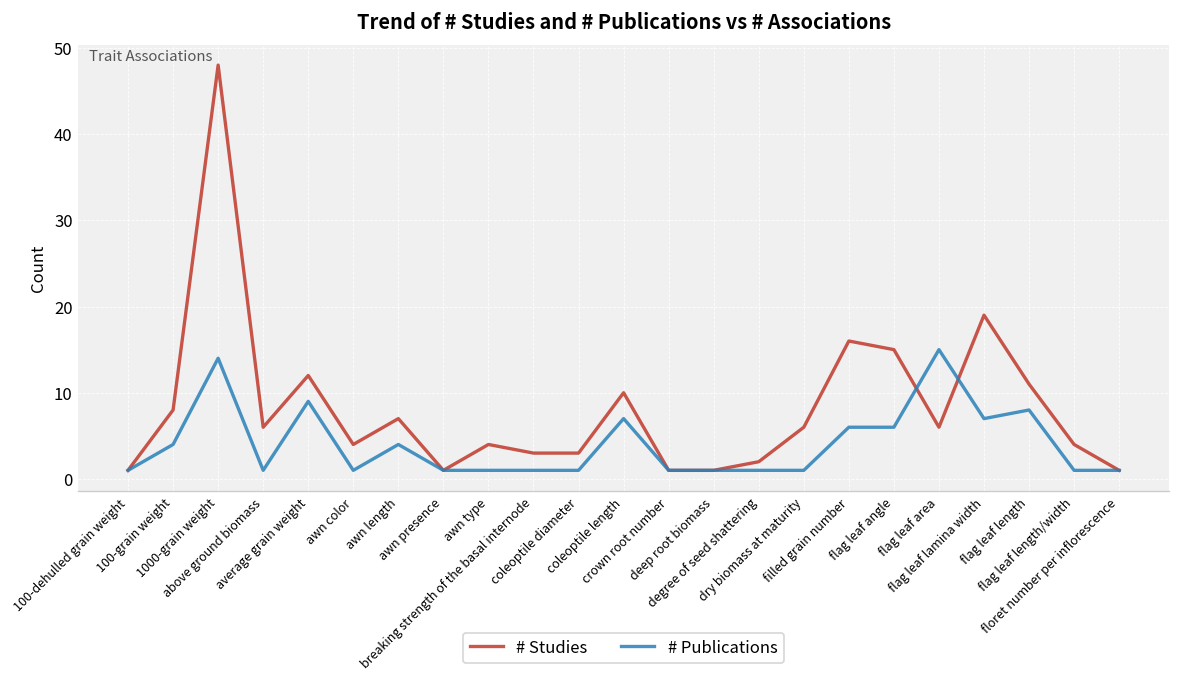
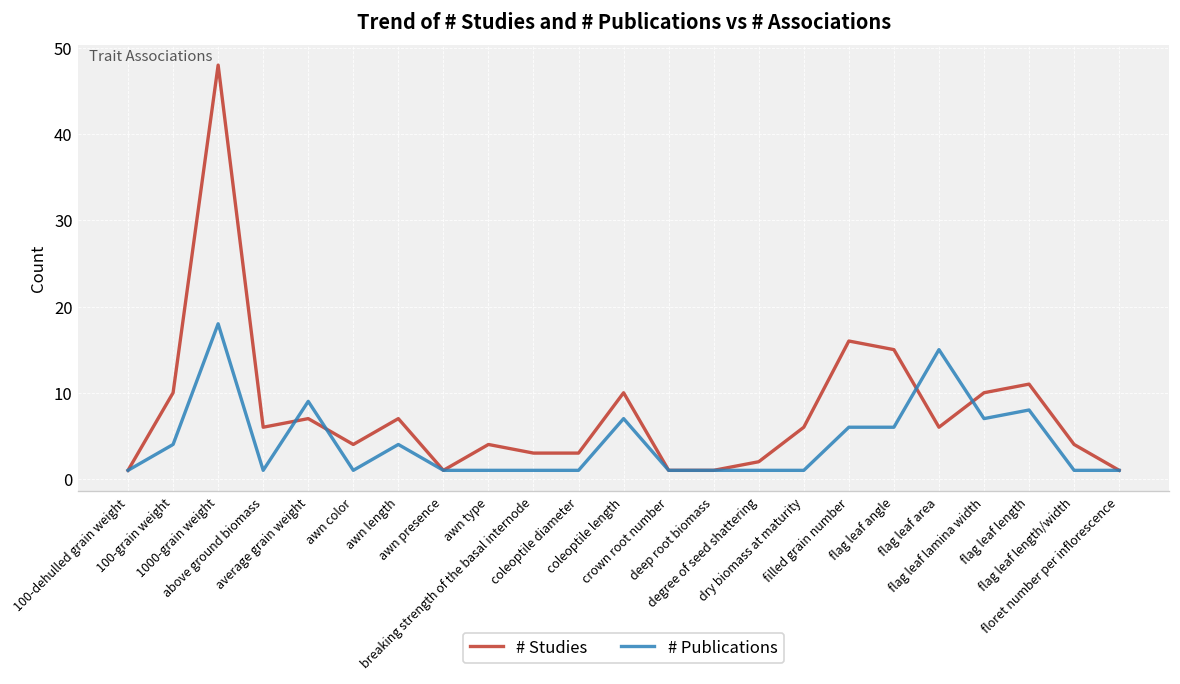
  {
    "# Studies": {
-     "100-grain weight": 8,
+     "100-grain weight": 10,
      "1000-grain weight": 48,
      "above ground biomass": 6,
-     "average grain weight": 12,
+     "average grain weight": 7,
      "awn color": 4,
      "awn length": 7,
      "awn type": 4,
      "breaking strength of the basal internode": 3,
      "coleoptile diameter": 3,
      "coleoptile length": 10,
      "degree of seed shattering": 2,
      "dry biomass at maturity": 6,
      "filled grain number": 16,
      "flag leaf angle": 15,
      "flag leaf area": 6,
-     "flag leaf lamina width": 19,
+     "flag leaf lamina width": 10,
      "flag leaf length": 11,
      "flag leaf length/width": 4
    },
    "# Publications": {
      "100-grain weight": 4,
-     "1000-grain weight": 14,
+     "1000-grain weight": 18,
      "above ground biomass": 1,
      "average grain weight": 9,
      "awn color": 1,
      "awn length": 4,
      "awn type": 1,
      "breaking strength of the basal internode": 1,
      "coleoptile diameter": 1,
      "coleoptile length": 7,
      "degree of seed shattering": 1,
      "dry biomass at maturity": 1,
      "filled grain number": 6,
      "flag leaf angle": 6,
      "flag leaf area": 15,
      "flag leaf lamina width": 7,
      "flag leaf length": 8,
      "flag leaf length/width": 1
    }
  }
